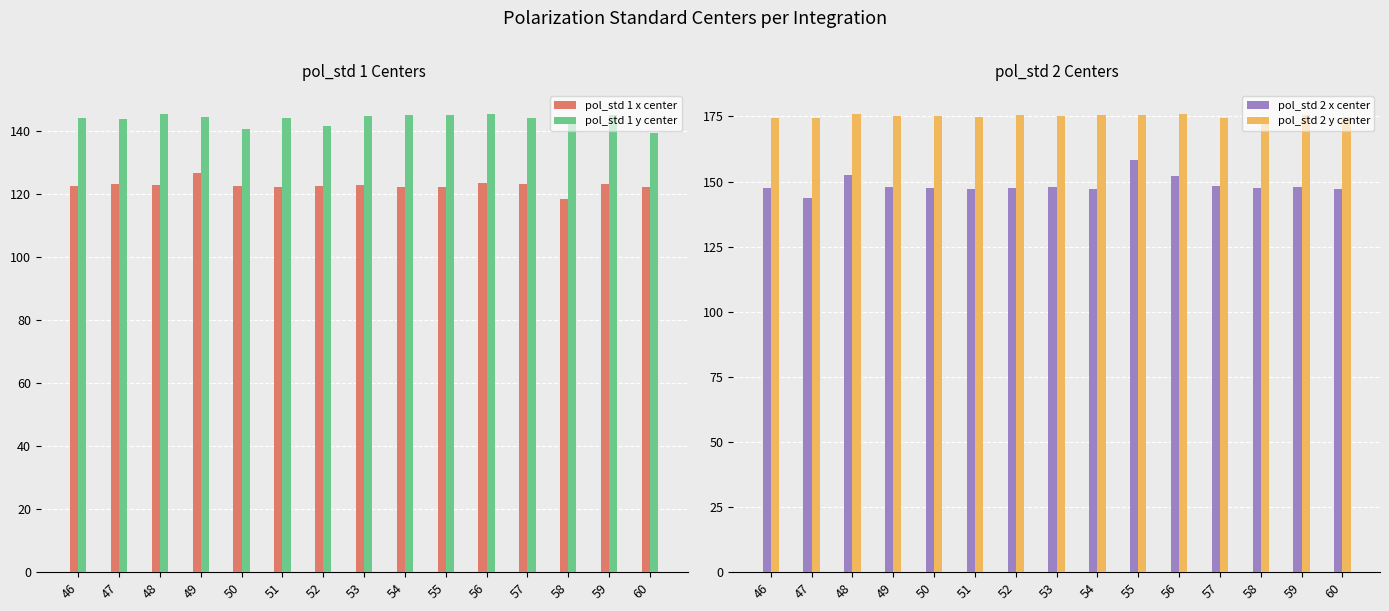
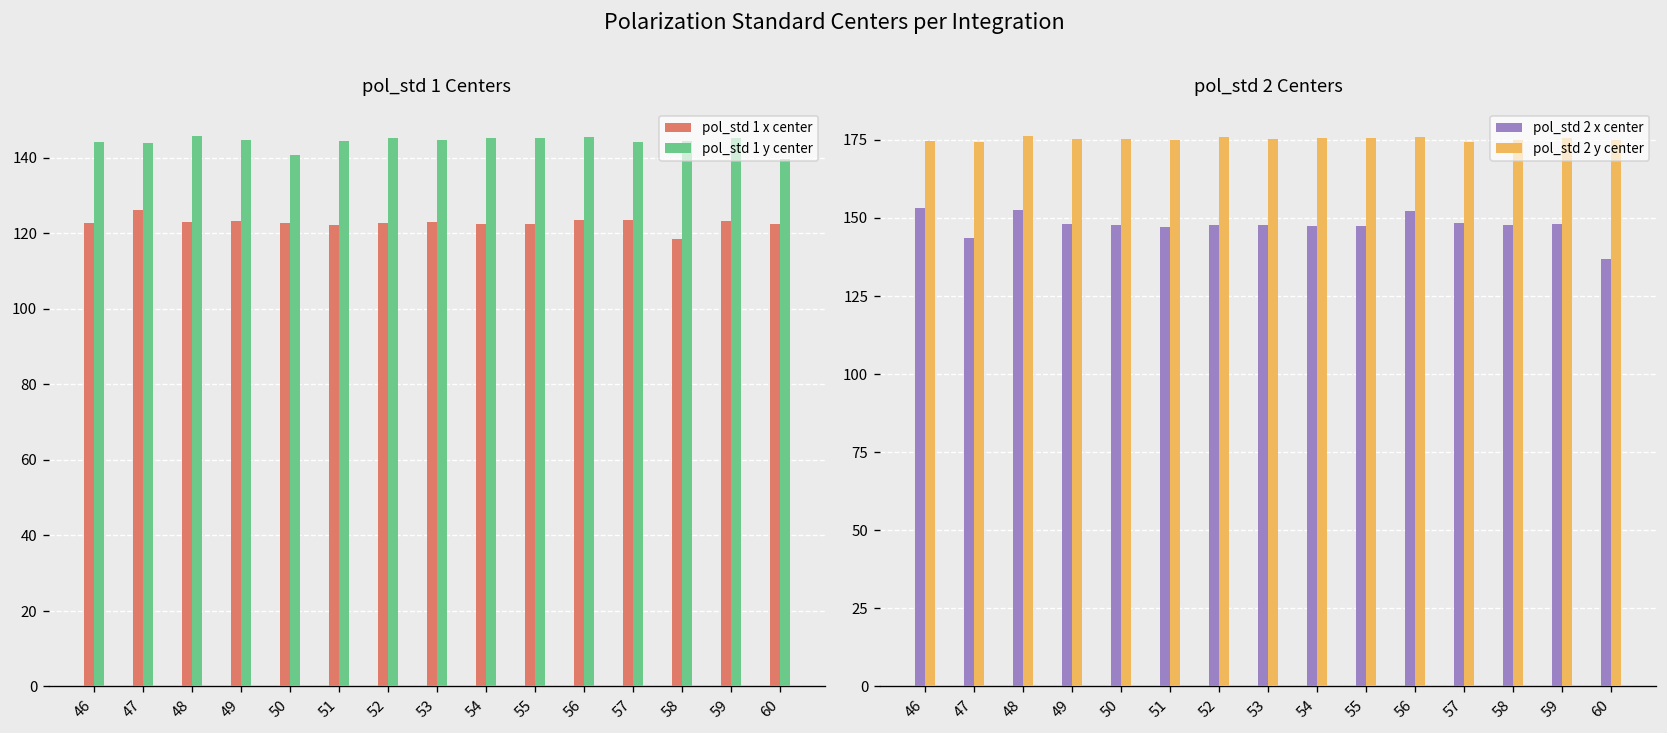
  {
    "pol_std 1 Centers": {
      "pol_std 1 x center": {
        "46": 123,
-       "47": 123,
+       "47": 126,
        "48": 123,
-       "49": 127,
+       "49": 123,
        "50": 123,
        "51": 122,
        "52": 123,
        "53": 123,
        "54": 122,
        "55": 123,
        "56": 123,
        "57": 123,
        "58": 119,
        "59": 123,
        "60": 122
      },
      "pol_std 1 y center": {
        "46": 144,
        "47": 144,
        "48": 146,
        "49": 145,
        "50": 141,
        "51": 144,
-       "52": 142,
+       "52": 145,
        "53": 145,
        "54": 145,
        "55": 145,
        "56": 145,
        "57": 144,
        "60": 140
      }
    },
    "pol_std 2 Centers": {
      "pol_std 2 x center": {
-       "46": 148,
+       "46": 153,
        "47": 144,
        "48": 152,
        "49": 148,
        "50": 148,
        "51": 147,
        "52": 148,
        "53": 148,
        "54": 147,
-       "55": 158,
+       "55": 147,
        "56": 152,
        "57": 148,
        "58": 148,
        "59": 148,
-       "60": 147
+       "60": 137
      },
      "pol_std 2 y center": {
        "46": 175,
        "47": 174,
        "48": 176,
        "49": 175,
        "50": 175,
        "51": 175,
        "52": 176,
        "53": 175,
        "54": 175,
        "55": 176,
        "56": 176,
        "57": 174
      }
    }
  }
